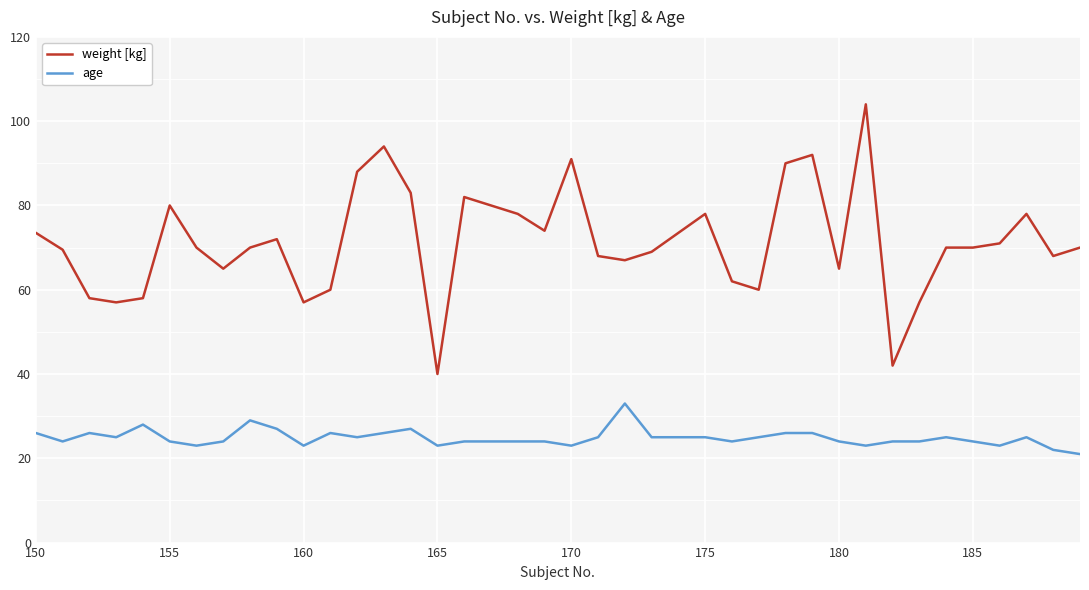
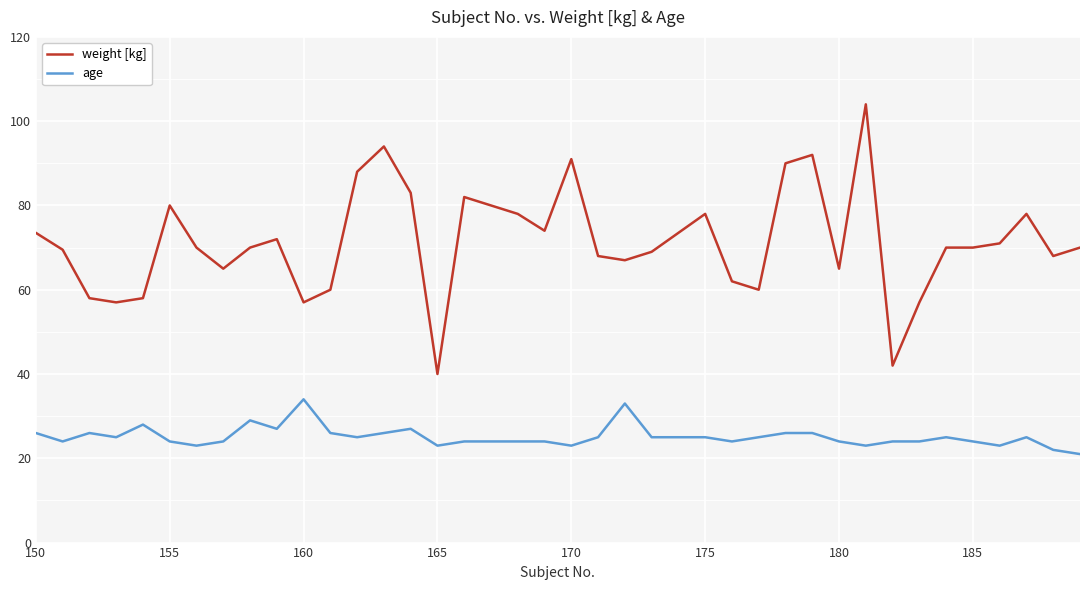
  {
    "weight [kg]": {
      "150": 74,
      "155": 80,
      "160": 57,
      "165": 40,
      "170": 91,
      "175": 78,
      "180": 65,
      "185": 70
    },
    "age": {
      "150": 26,
      "155": 24,
-     "160": 23,
+     "160": 34,
      "165": 23,
      "170": 23,
      "175": 25,
      "180": 24,
      "185": 24
    }
  }
